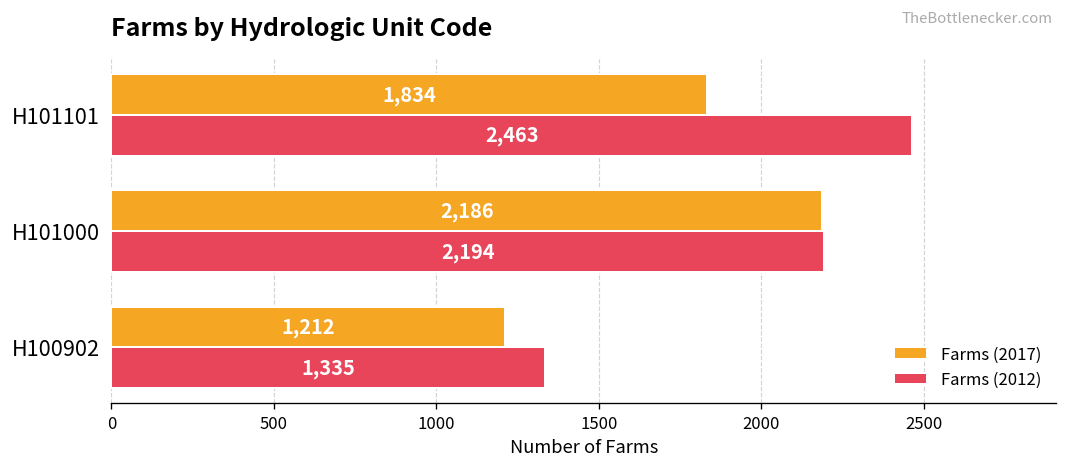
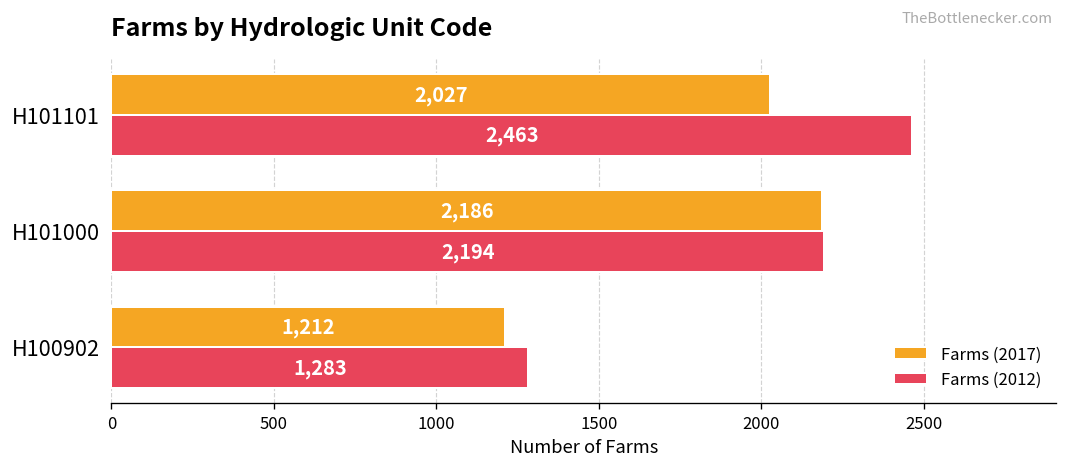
  {
    "Farms (2017)": {
-     "H101101": "1,834",
+     "H101101": "2,027",
      "H101000": "2,186",
      "H100902": "1,212"
    },
    "Farms (2012)": {
      "H101101": "2,463",
      "H101000": "2,194",
-     "H100902": "1,335"
+     "H100902": "1,283"
    }
  }
